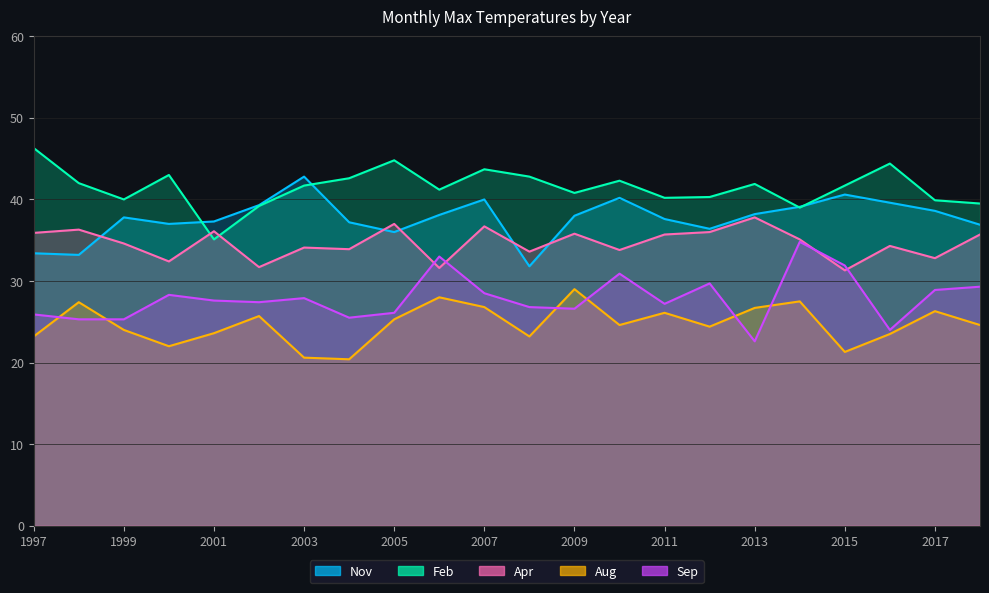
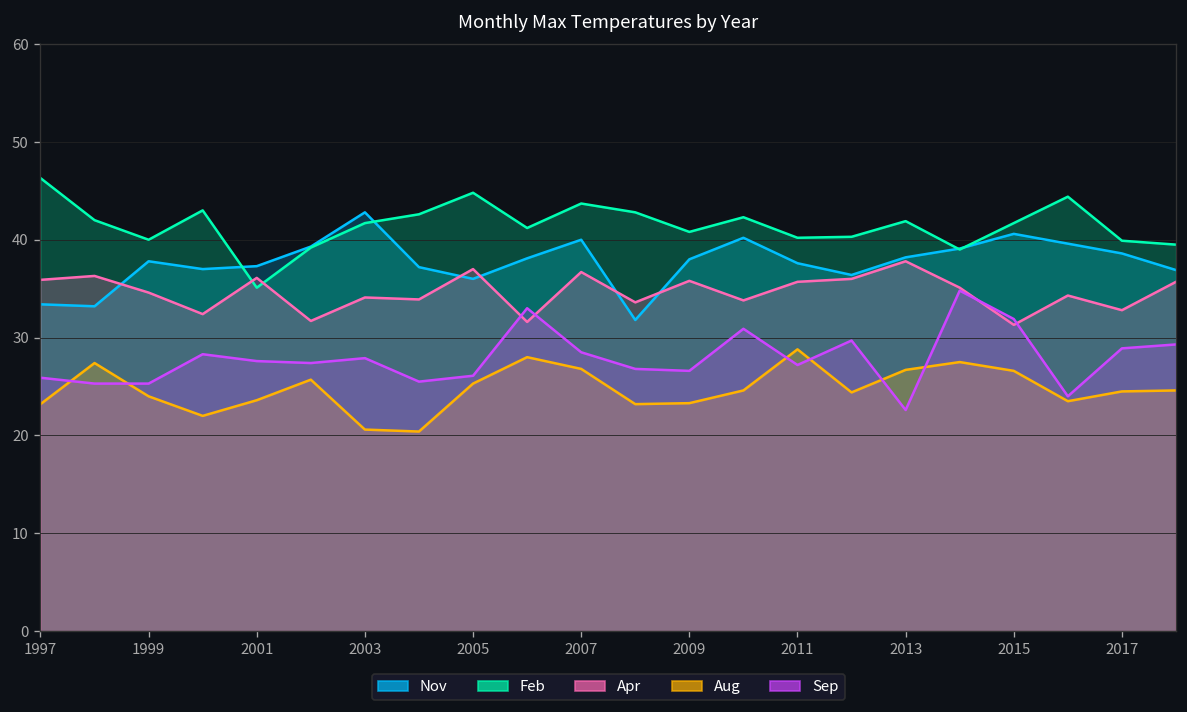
  {
    "Aug": {
      "1997": 23,
      "1999": 24,
      "2001": 24,
      "2003": 21,
      "2005": 25,
      "2007": 27,
-     "2009": 29,
-     "2011": 26,
+     "2009": 23,
+     "2011": 29,
      "2013": 27,
-     "2015": 21,
-     "2017": 26
+     "2015": 27,
+     "2017": 25
    }
  }
